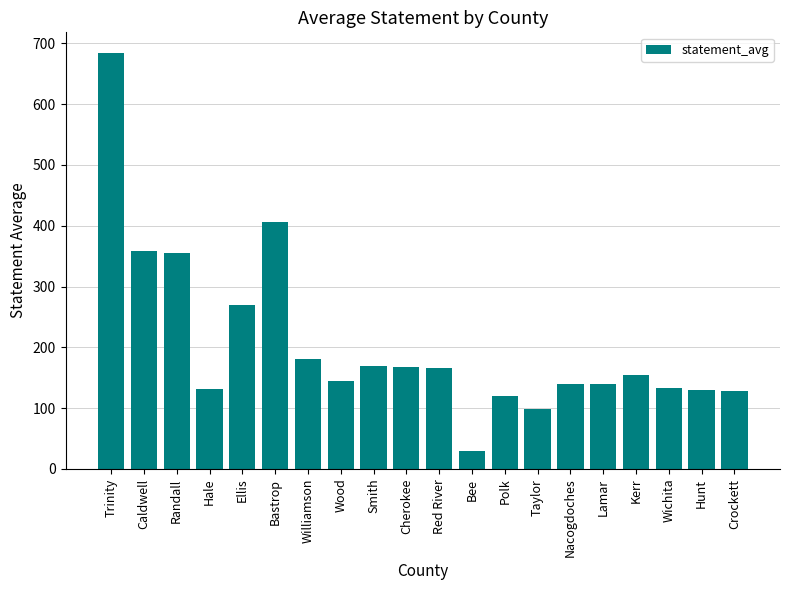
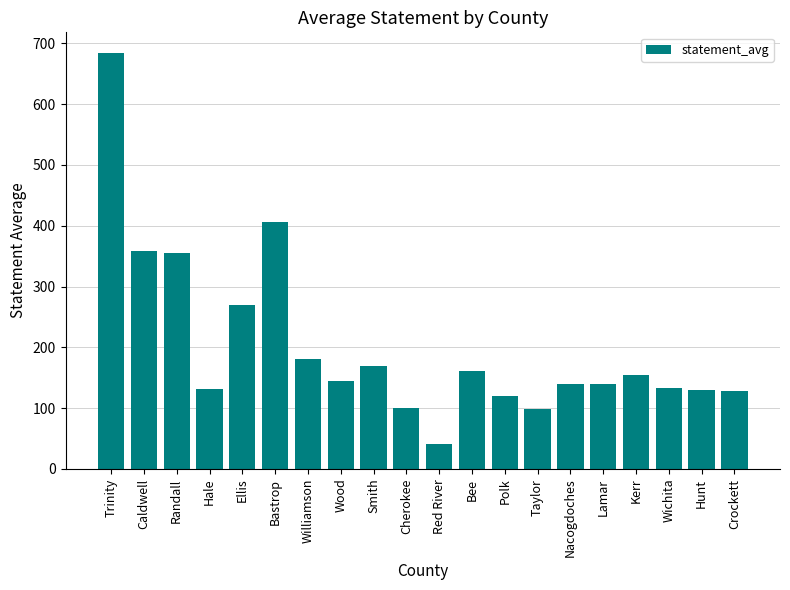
  {
    "Trinity": 680,
    "Caldwell": 360,
    "Randall": 360,
    "Hale": 130,
    "Ellis": 270,
    "Bastrop": 410,
    "Williamson": 180,
    "Wood": 140,
    "Smith": 170,
-   "Cherokee": 170,
-   "Red River": 170,
-   "Bee": 30,
+   "Cherokee": 100,
+   "Red River": 40,
+   "Bee": 160,
    "Polk": 120,
    "Taylor": 100,
    "Nacogdoches": 140,
    "Lamar": 140,
    "Kerr": 150,
    "Wichita": 130,
    "Hunt": 130,
    "Crockett": 130
  }
